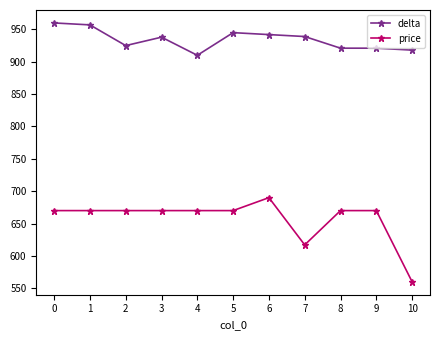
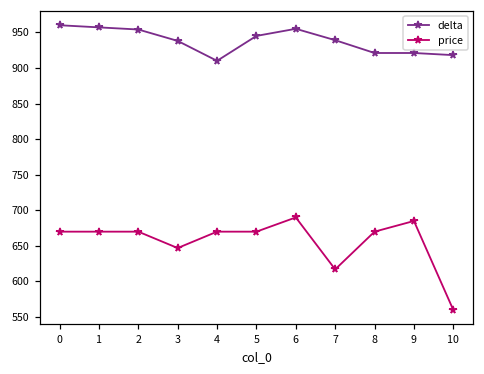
  {
    "delta": {
      "0": 960,
      "1": 960,
-     "2": 930,
+     "2": 950,
      "3": 940,
      "4": 910,
      "5": 950,
-     "6": 940,
+     "6": 960,
      "7": 940,
      "8": 920,
      "9": 920,
      "10": 920
    },
    "price": {
      "0": 670,
      "1": 670,
      "2": 670,
-     "3": 670,
+     "3": 650,
      "4": 670,
      "5": 670,
      "6": 690,
      "7": 620,
      "8": 670,
-     "9": 670,
+     "9": 690,
      "10": 560
    }
  }
